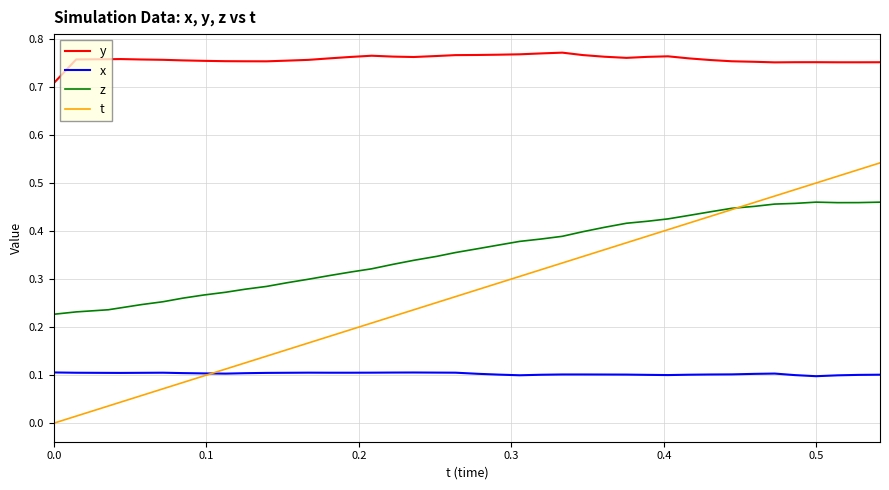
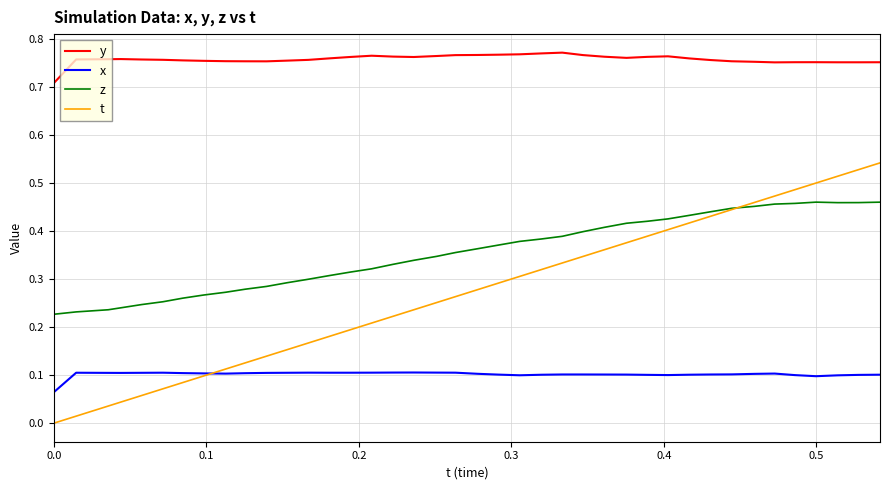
  {
    "y": {
      "0.0": 0.71
    },
    "x": {
-     "0.0": 0.11
+     "0.0": 0.06
    },
    "z": {
      "0.0": 0.23
    },
    "t": {
      "0.0": 0.00
    }
  }
